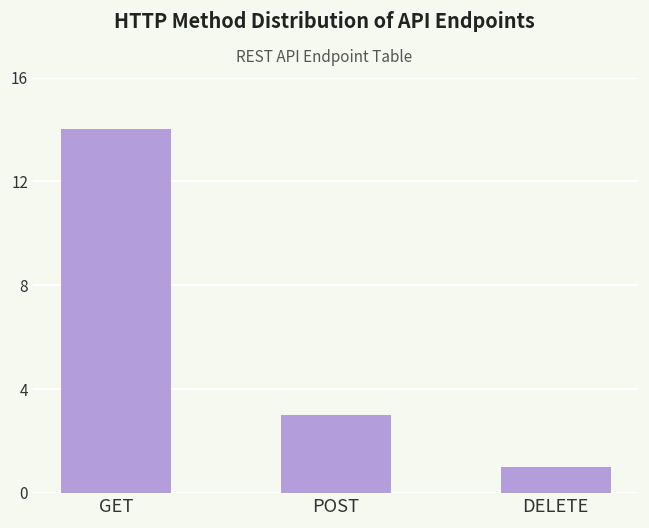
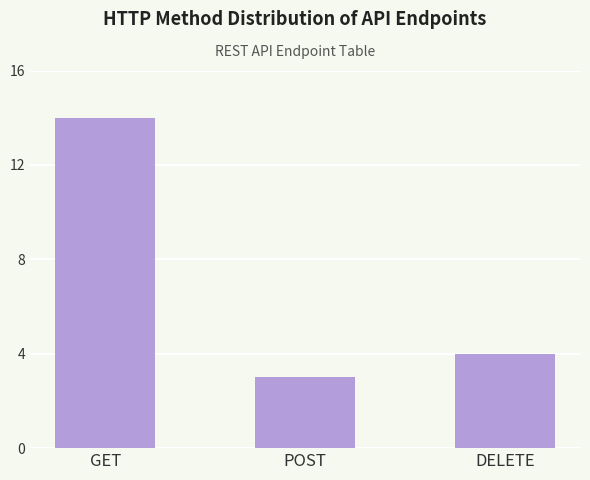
  {
    "GET": 14,
    "POST": 3,
-   "DELETE": 1
+   "DELETE": 4
  }
